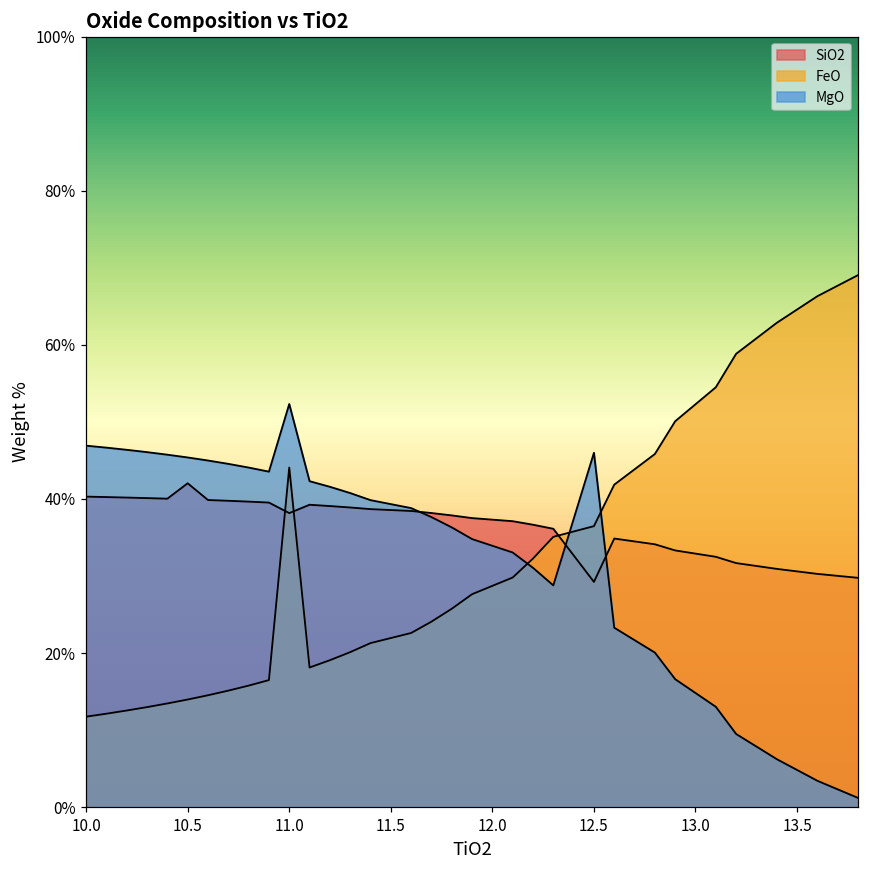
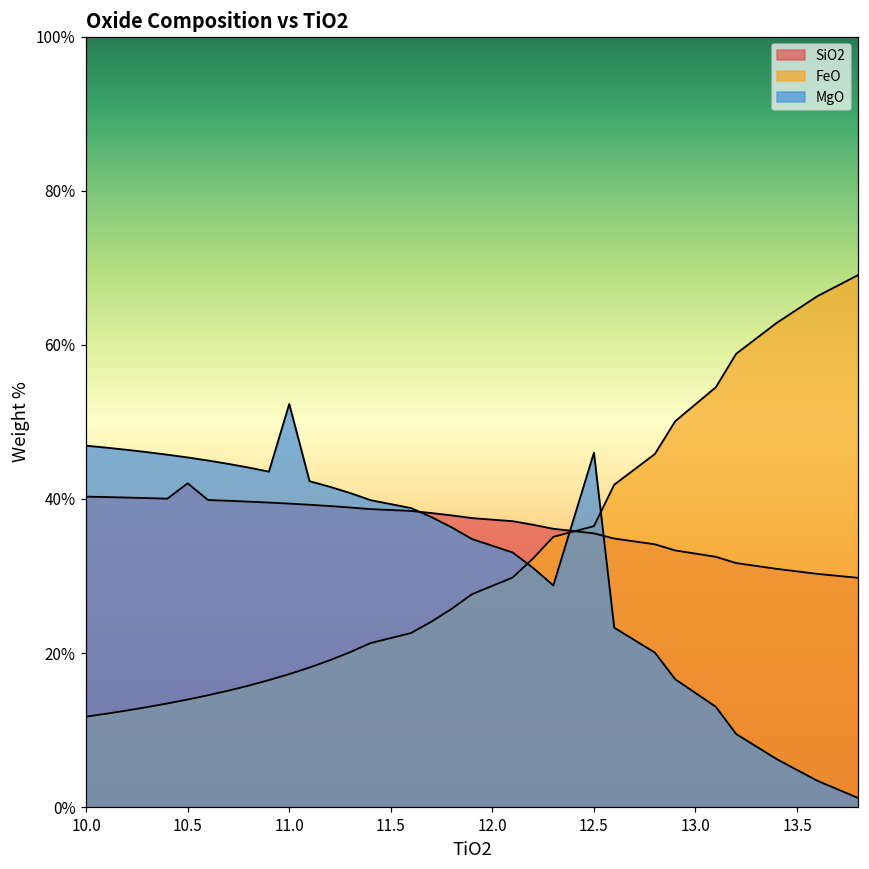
  {
    "SiO2": {
      "10.0": "40%",
      "10.5": "42%",
-     "11.0": "38%",
-     "12.5": "29%"
+     "11.0": "39%",
+     "12.5": "36%"
    },
    "FeO": {
      "10.0": "12%",
      "10.5": "14%",
-     "11.0": "44%",
+     "11.0": "17%",
      "12.5": "36%"
    },
    "MgO": {
      "10.0": "47%",
      "10.5": "45%",
      "11.0": "52%",
      "12.5": "46%"
    }
  }
